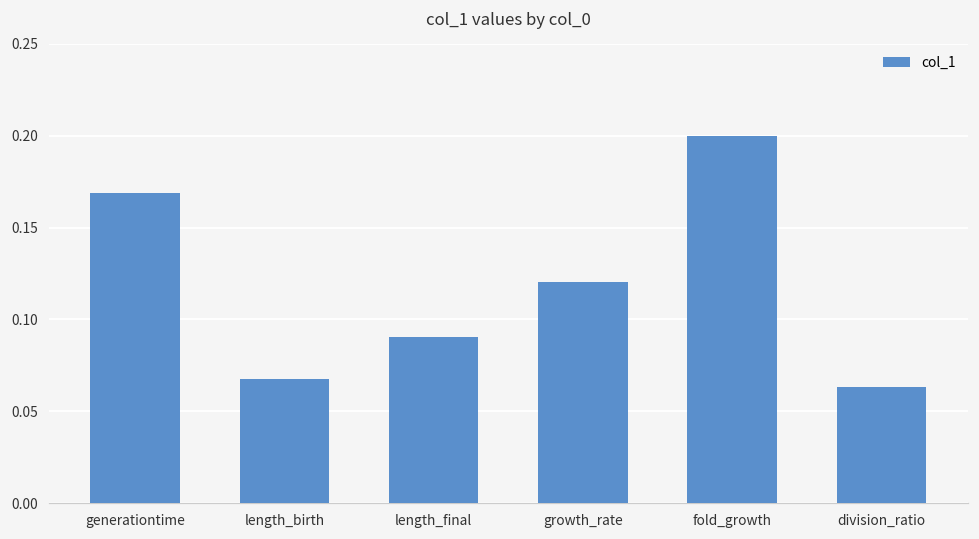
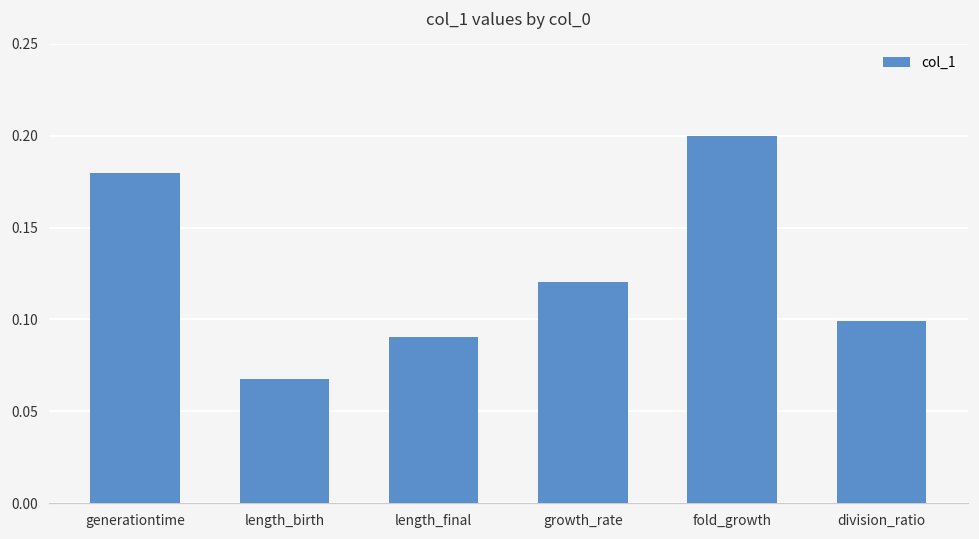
  {
-   "generationtime": 0.169,
+   "generationtime": 0.179,
    "length_birth": 0.068,
    "length_final": 0.090,
    "growth_rate": 0.120,
    "fold_growth": 0.200,
-   "division_ratio": 0.063
+   "division_ratio": 0.099
  }
